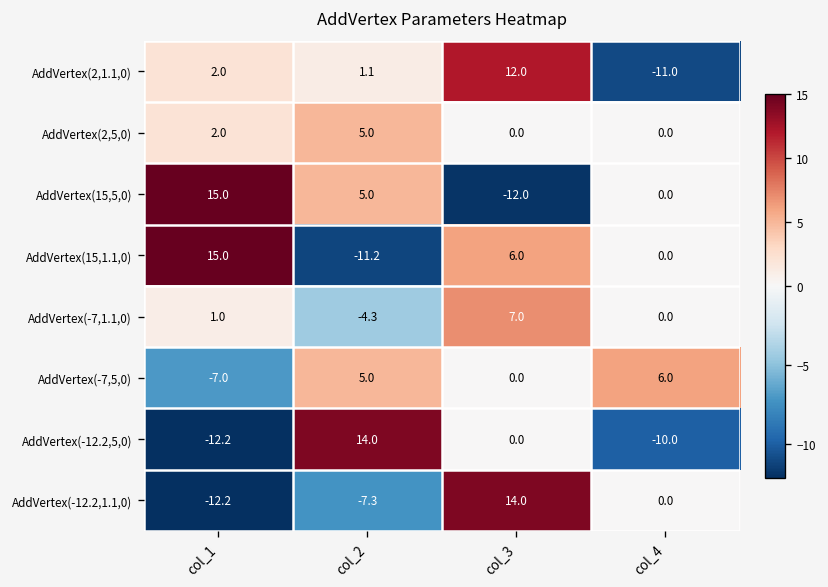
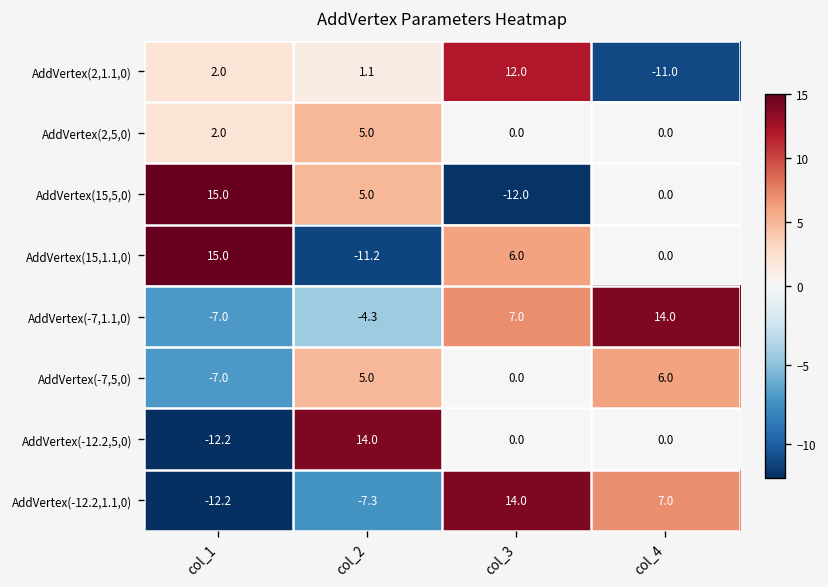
  {
    "AddVertex(2,1.1,0)": {
      "col_1": 2.0,
      "col_2": 1.1,
      "col_3": 12.0,
      "col_4": -11.0
    },
    "AddVertex(2,5,0)": {
      "col_1": 2.0,
      "col_2": 5.0,
      "col_3": 0.0,
      "col_4": 0.0
    },
    "AddVertex(15,5,0)": {
      "col_1": 15.0,
      "col_2": 5.0,
      "col_3": -12.0,
      "col_4": 0.0
    },
    "AddVertex(15,1.1,0)": {
      "col_1": 15.0,
      "col_2": -11.2,
      "col_3": 6.0,
      "col_4": 0.0
    },
    "AddVertex(-7,1.1,0)": {
-     "col_1": 1.0,
+     "col_1": -7.0,
      "col_2": -4.3,
      "col_3": 7.0,
-     "col_4": 0.0
+     "col_4": 14.0
    },
    "AddVertex(-7,5,0)": {
      "col_1": -7.0,
      "col_2": 5.0,
      "col_3": 0.0,
      "col_4": 6.0
    },
    "AddVertex(-12.2,5,0)": {
      "col_1": -12.2,
      "col_2": 14.0,
      "col_3": 0.0,
-     "col_4": -10.0
+     "col_4": 0.0
    },
    "AddVertex(-12.2,1.1,0)": {
      "col_1": -12.2,
      "col_2": -7.3,
      "col_3": 14.0,
-     "col_4": 0.0
+     "col_4": 7.0
    }
  }
